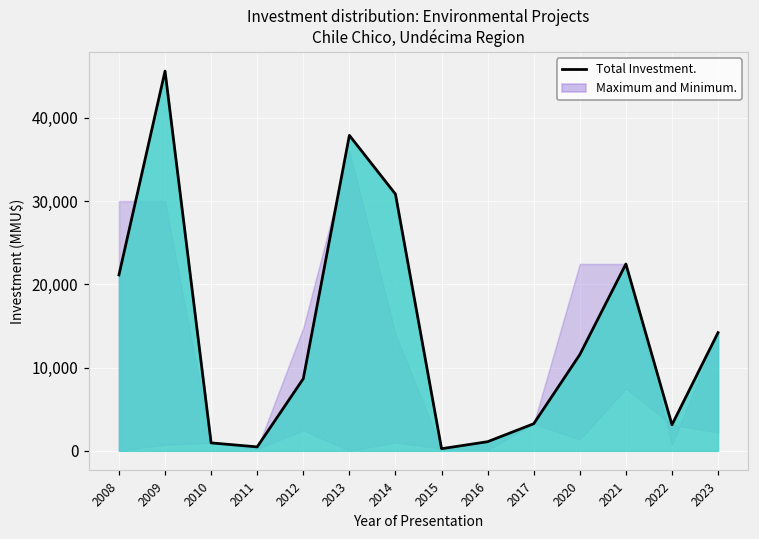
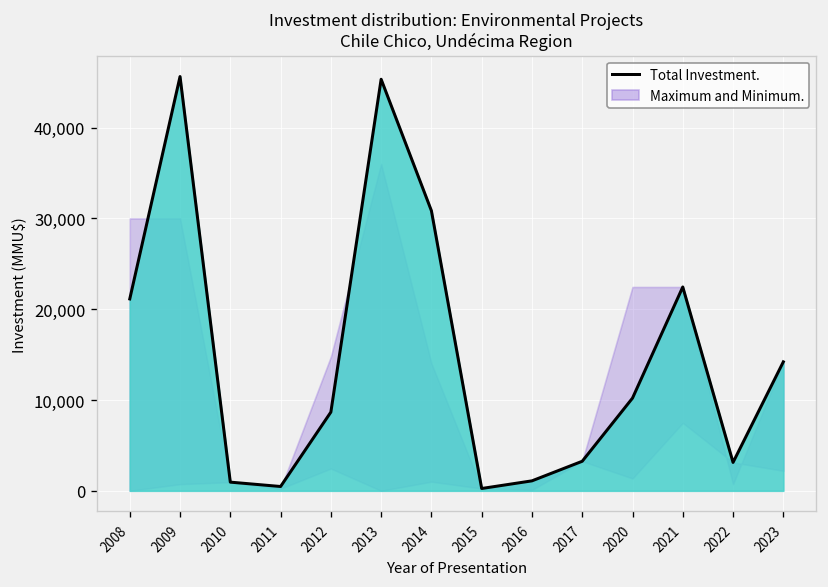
  {
    "Total Investment.": {
      "2008": "21,000",
      "2009": "46,000",
      "2012": "9,000",
-     "2013": "38,000",
+     "2013": "45,000",
      "2014": "31,000",
-     "2020": "12,000"
+     "2020": "10,000"
    }
  }
